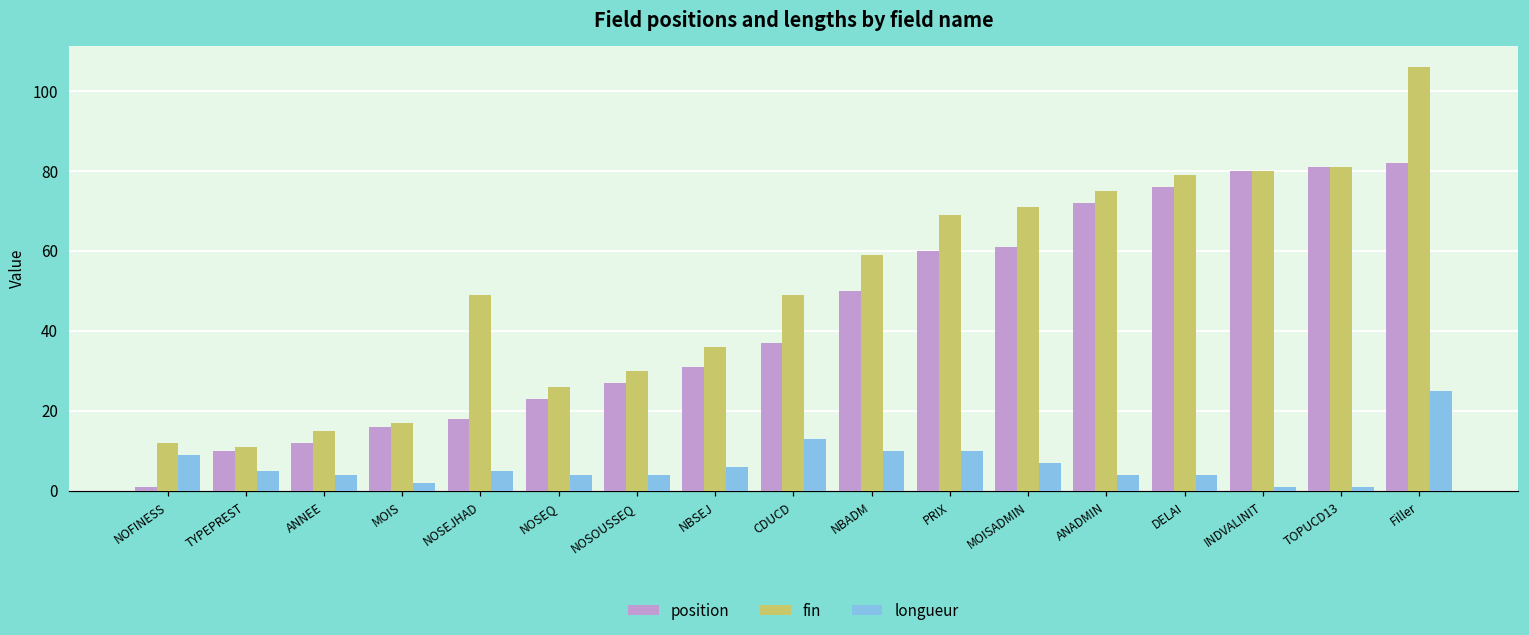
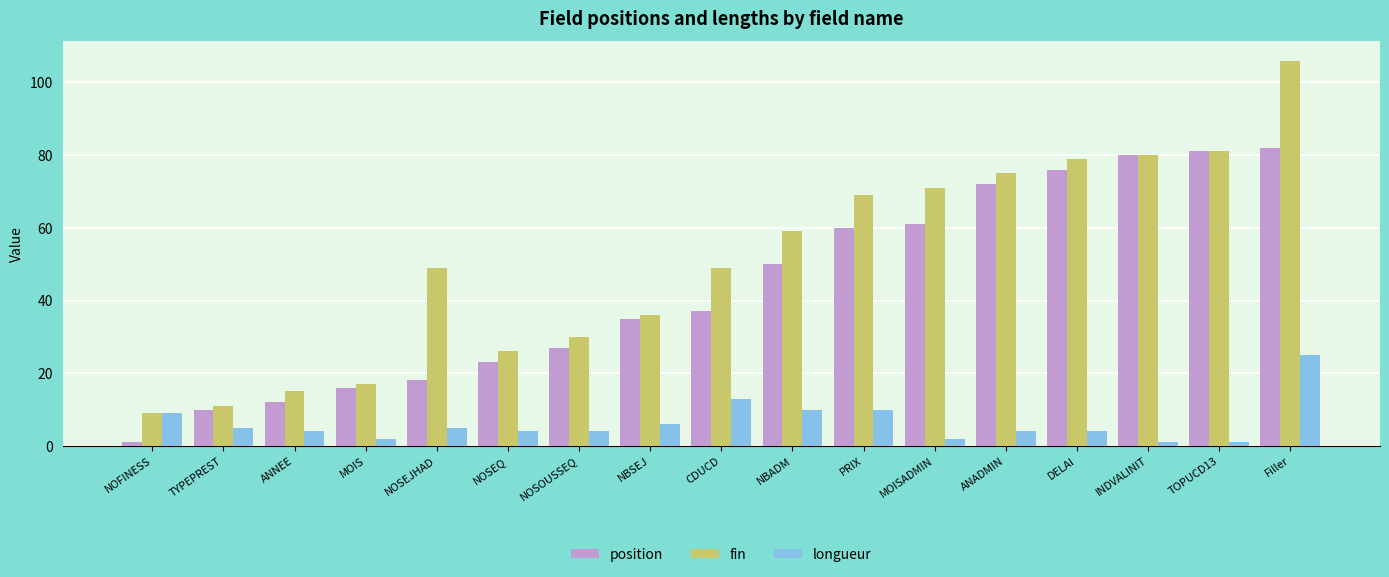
  {
    "position": {
      "NOFINESS": 1,
      "TYPEPREST": 10,
      "ANNEE": 12,
      "MOIS": 16,
      "NOSEJHAD": 18,
      "NOSEQ": 23,
      "NOSOUSSEQ": 27,
-     "NBSEJ": 31,
+     "NBSEJ": 35,
      "CDUCD": 37,
      "NBADM": 50,
      "PRIX": 60,
      "MOISADMIN": 61,
      "ANADMIN": 72,
      "DELAI": 76,
      "INDVALINIT": 80,
      "TOPUCD13": 81,
      "Filler": 82
    },
    "fin": {
-     "NOFINESS": 12,
+     "NOFINESS": 9,
      "TYPEPREST": 11,
      "ANNEE": 15,
      "MOIS": 17,
      "NOSEJHAD": 49,
      "NOSEQ": 26,
      "NOSOUSSEQ": 30,
      "NBSEJ": 36,
      "CDUCD": 49,
      "NBADM": 59,
      "PRIX": 69,
      "MOISADMIN": 71,
      "ANADMIN": 75,
      "DELAI": 79,
      "INDVALINIT": 80,
      "TOPUCD13": 81,
      "Filler": 106
    },
    "longueur": {
      "NOFINESS": 9,
      "TYPEPREST": 5,
      "ANNEE": 4,
      "MOIS": 2,
      "NOSEJHAD": 5,
      "NOSEQ": 4,
      "NOSOUSSEQ": 4,
      "NBSEJ": 6,
      "CDUCD": 13,
      "NBADM": 10,
      "PRIX": 10,
-     "MOISADMIN": 7,
+     "MOISADMIN": 2,
      "ANADMIN": 4,
      "DELAI": 4,
      "INDVALINIT": 1,
      "TOPUCD13": 1,
      "Filler": 25
    }
  }
